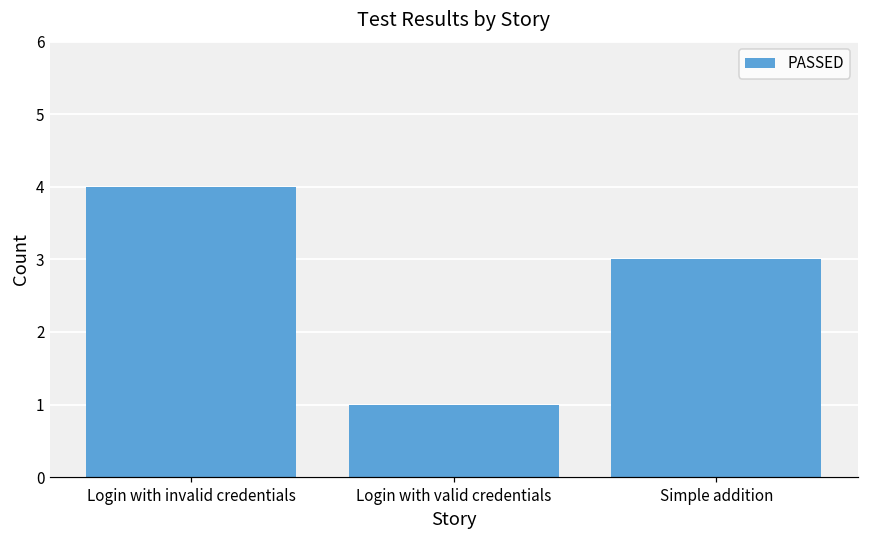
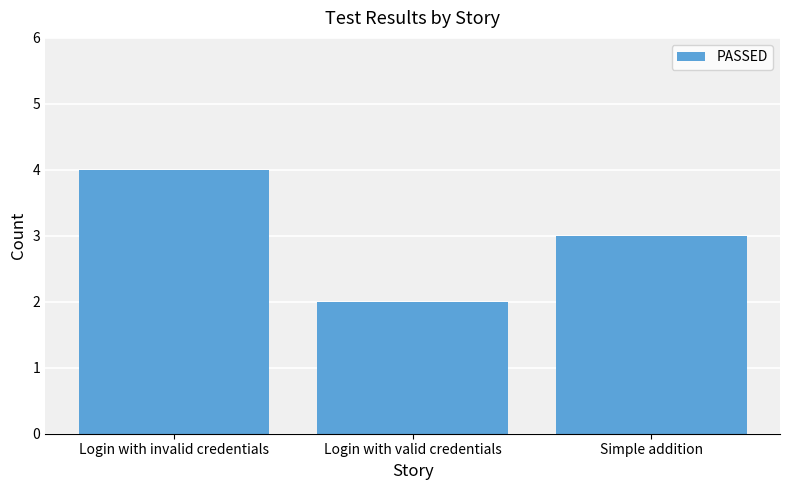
  {
    "Login with invalid credentials": 4,
-   "Login with valid credentials": 1,
+   "Login with valid credentials": 2,
    "Simple addition": 3
  }
